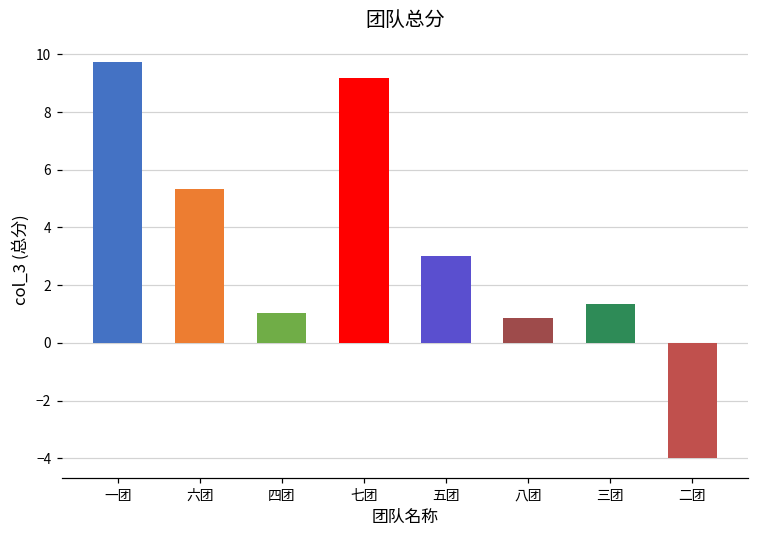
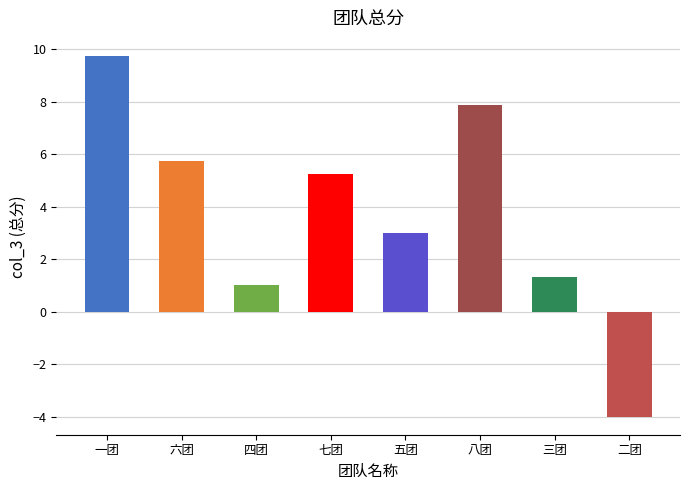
  {
    "一团": 9.8,
-   "六团": 5.3,
+   "六团": 5.8,
    "四团": 1.0,
-   "七团": 9.2,
+   "七团": 5.3,
    "五团": 3.0,
-   "八团": 0.9,
+   "八团": 7.9,
    "三团": 1.3,
    "二团": -4.0
  }
